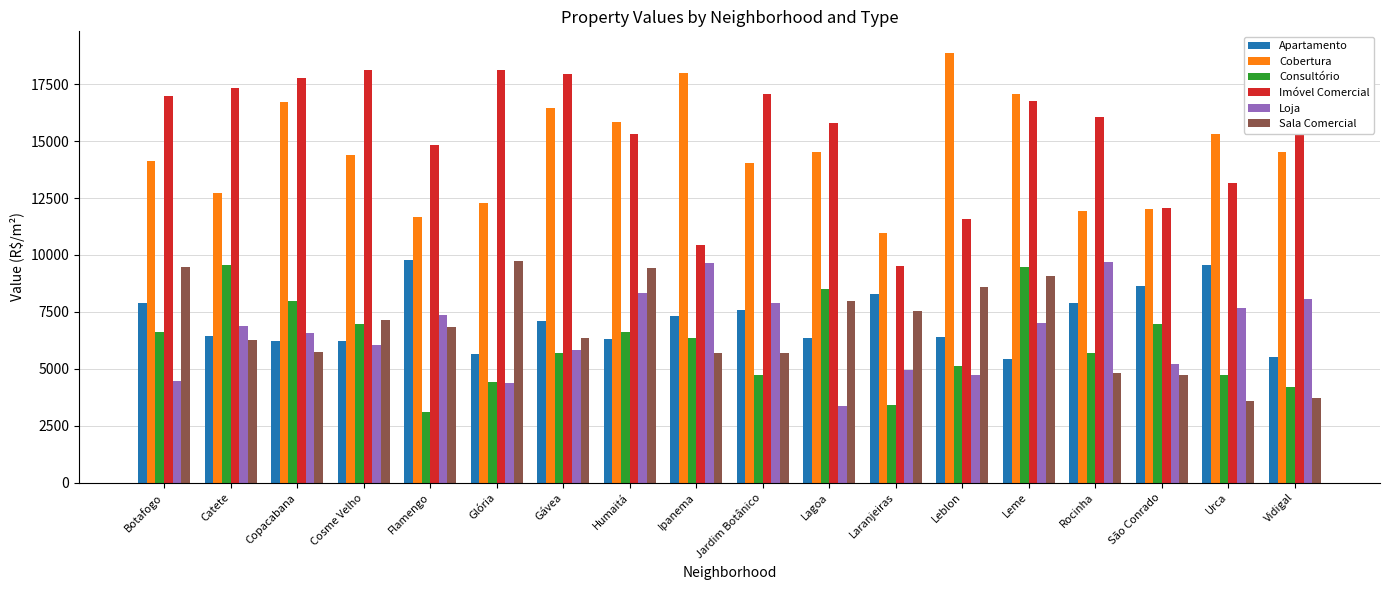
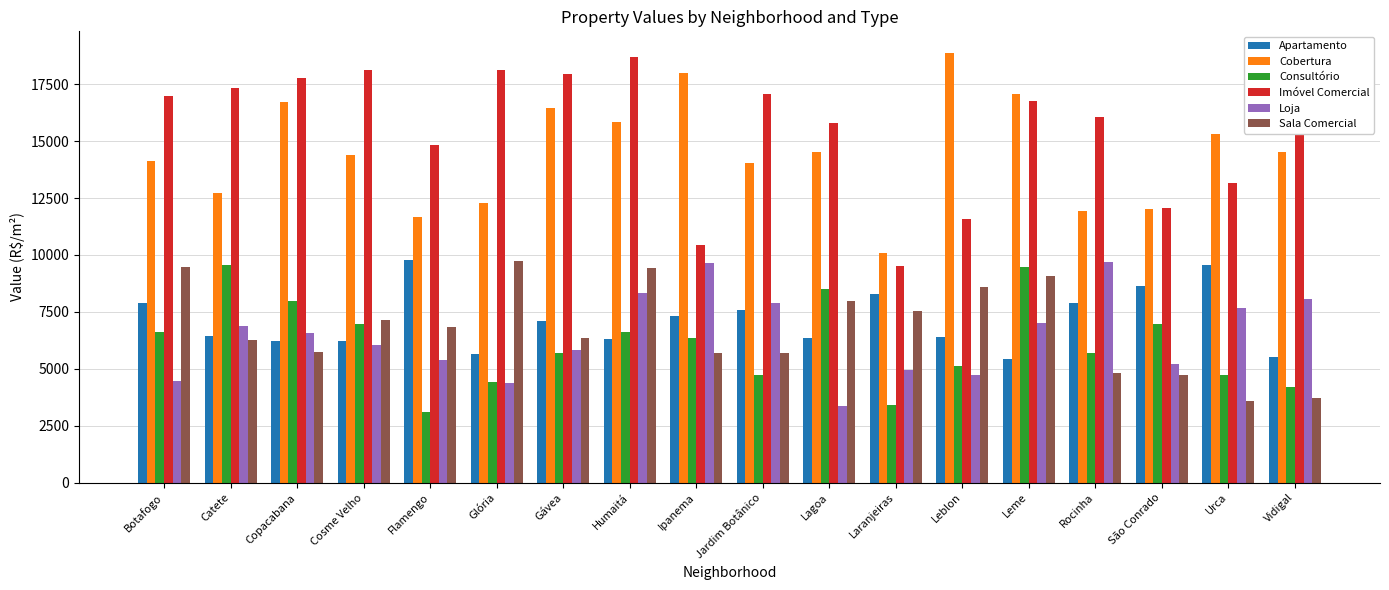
  {
    "Apartamento": {
      "Botafogo": 7900,
      "Catete": 6400,
      "Copacabana": 6200,
      "Cosme Velho": 6200,
      "Flamengo": 9800,
      "Glória": 5700,
      "Gávea": 7100,
      "Humaitá": 6300,
      "Ipanema": 7300,
      "Jardim Botânico": 7600,
      "Lagoa": 6400,
      "Laranjeiras": 8300,
      "Leblon": 6400,
      "Leme": 5400,
      "Rocinha": 7900,
      "São Conrado": 8600,
      "Urca": 9500,
      "Vidigal": 5500
    },
    "Cobertura": {
      "Botafogo": 14100,
      "Catete": 12700,
      "Copacabana": 16700,
      "Cosme Velho": 14400,
      "Flamengo": 11700,
      "Glória": 12300,
      "Gávea": 16400,
      "Humaitá": 15800,
      "Ipanema": 18000,
      "Jardim Botânico": 14000,
      "Lagoa": 14500,
-     "Laranjeiras": 11000,
+     "Laranjeiras": 10100,
      "Leblon": 18900,
      "Leme": 17100,
      "Rocinha": 11900,
      "São Conrado": 12000,
      "Urca": 15300,
      "Vidigal": 14500
    },
    "Consultório": {
      "Botafogo": 6600,
      "Catete": 9600,
      "Copacabana": 8000,
      "Cosme Velho": 7000,
      "Flamengo": 3100,
      "Glória": 4400,
      "Gávea": 5700,
      "Humaitá": 6600,
      "Ipanema": 6400,
      "Jardim Botânico": 4700,
      "Lagoa": 8500,
      "Laranjeiras": 3400,
      "Leblon": 5100,
      "Leme": 9500,
      "Rocinha": 5700,
      "São Conrado": 7000,
      "Urca": 4700,
      "Vidigal": 4200
    },
    "Imóvel Comercial": {
      "Botafogo": 17000,
      "Catete": 17300,
      "Copacabana": 17800,
      "Cosme Velho": 18100,
      "Flamengo": 14800,
      "Glória": 18100,
      "Gávea": 17900,
-     "Humaitá": 15300,
+     "Humaitá": 18700,
      "Ipanema": 10500,
      "Jardim Botânico": 17100,
      "Lagoa": 15800,
      "Laranjeiras": 9500,
      "Leblon": 11600,
      "Leme": 16800,
      "Rocinha": 16100,
      "São Conrado": 12100,
      "Urca": 13200
    },
    "Loja": {
      "Botafogo": 4500,
      "Catete": 6900,
      "Copacabana": 6600,
      "Cosme Velho": 6100,
-     "Flamengo": 7300,
+     "Flamengo": 5400,
      "Glória": 4400,
      "Gávea": 5800,
      "Humaitá": 8300,
      "Ipanema": 9700,
      "Jardim Botânico": 7900,
      "Lagoa": 3400,
      "Laranjeiras": 4900,
      "Leblon": 4700,
      "Leme": 7000,
      "Rocinha": 9700,
      "São Conrado": 5200,
      "Urca": 7700,
      "Vidigal": 8100
    },
    "Sala Comercial": {
      "Botafogo": 9500,
      "Catete": 6300,
      "Copacabana": 5700,
      "Cosme Velho": 7200,
      "Flamengo": 6900,
      "Glória": 9700,
      "Gávea": 6300,
      "Humaitá": 9400,
      "Ipanema": 5700,
      "Jardim Botânico": 5700,
      "Lagoa": 8000,
      "Laranjeiras": 7600,
      "Leblon": 8600,
      "Leme": 9100,
      "Rocinha": 4800,
      "São Conrado": 4700,
      "Urca": 3600,
      "Vidigal": 3700
    }
  }
